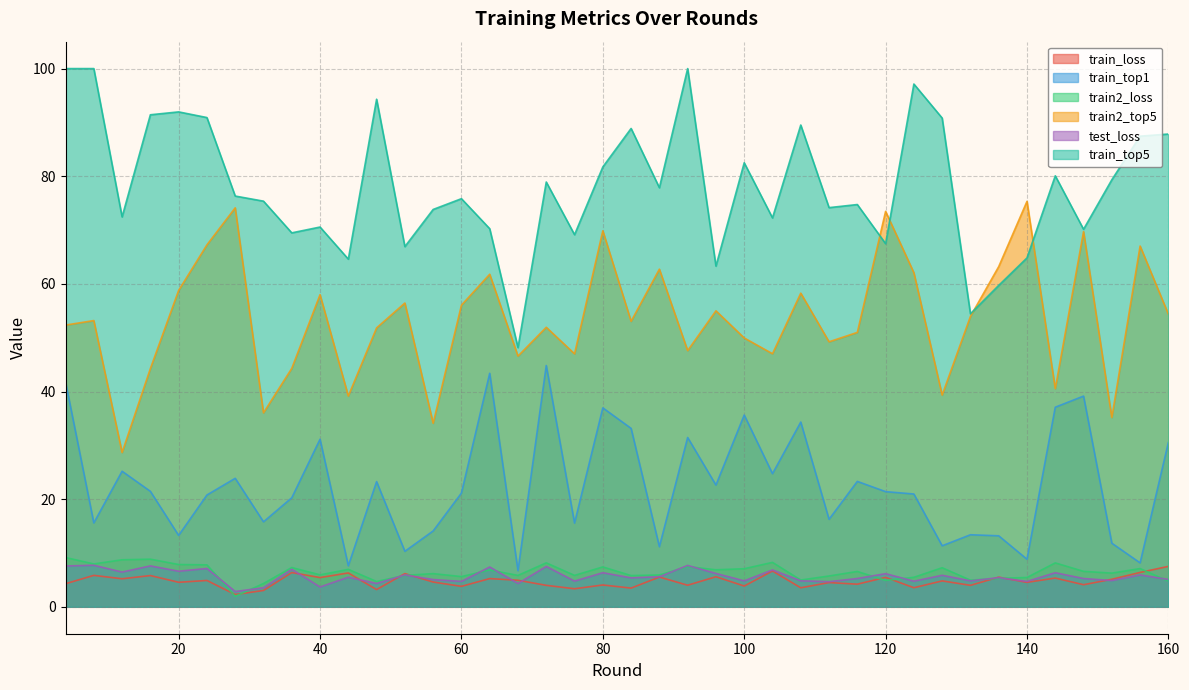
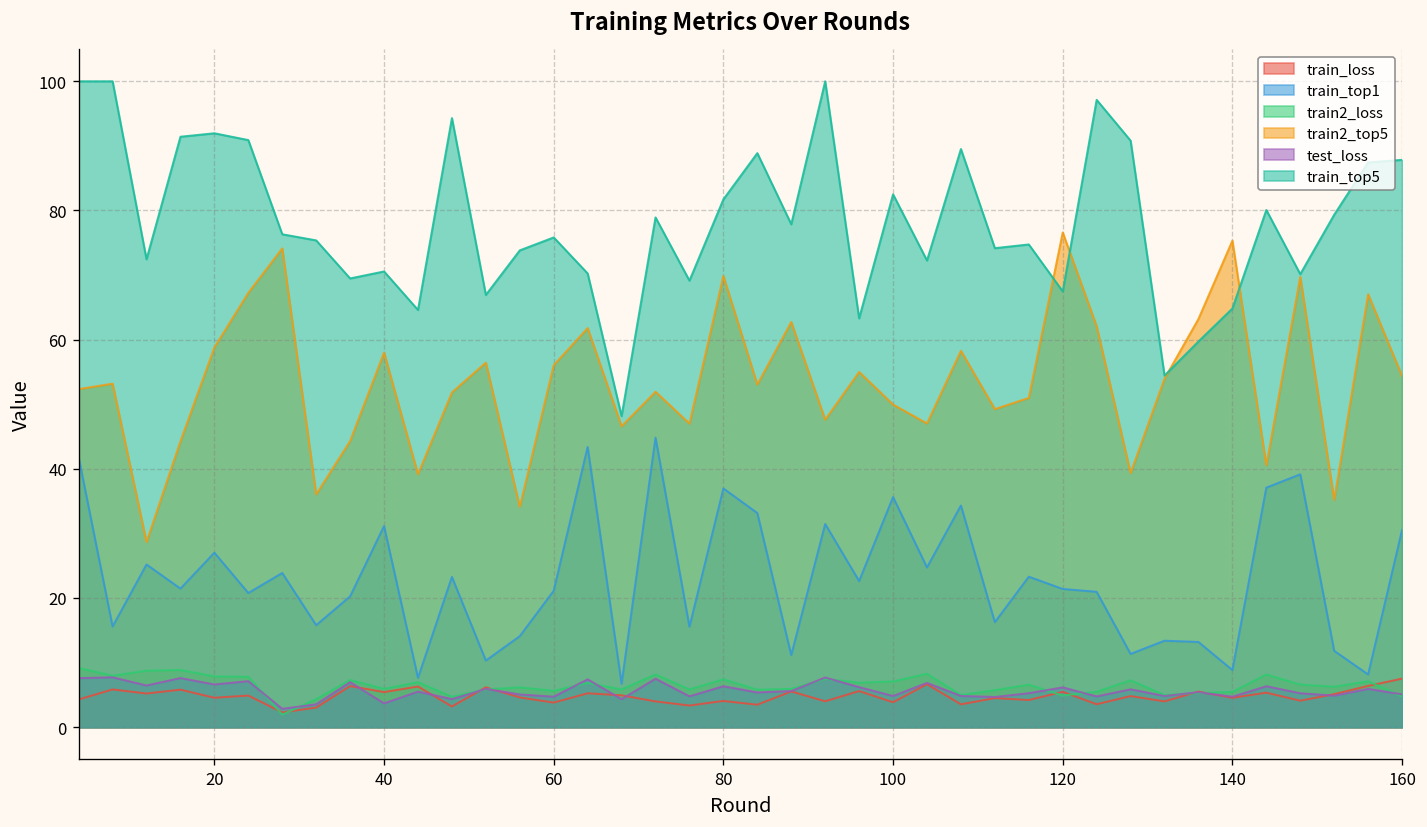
  {
    "train_loss": {
      "20": 5,
      "40": 5,
      "60": 4,
      "80": 4,
      "100": 4,
      "120": 5,
      "160": 8
    },
    "train_top1": {
-     "20": 13,
+     "20": 27,
      "40": 31,
      "60": 21,
      "80": 37,
      "100": 36,
      "120": 21,
      "140": 9,
      "160": 31
    },
    "train2_top5": {
      "20": 59,
      "40": 58,
      "60": 56,
      "80": 70,
      "100": 50,
-     "120": 73,
+     "120": 77,
      "140": 75,
      "160": 54
    },
    "test_loss": {
      "20": 7,
      "40": 4,
      "60": 5,
      "80": 6,
      "100": 5,
      "120": 6
    }
  }
